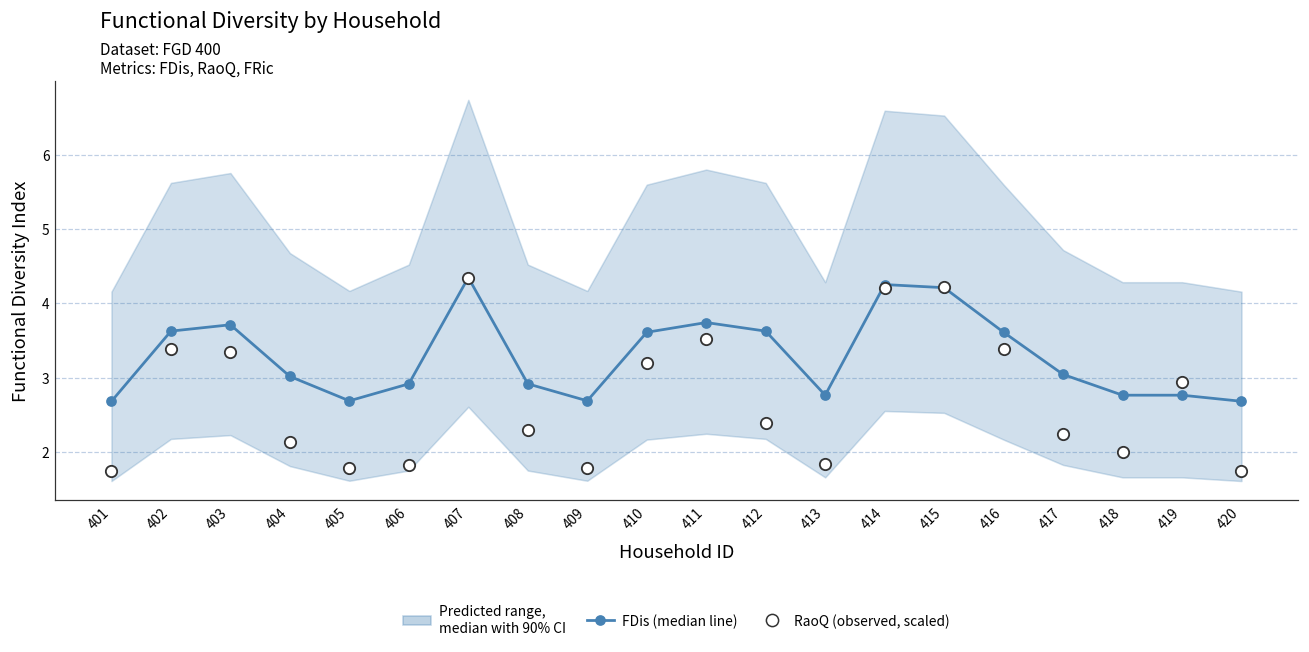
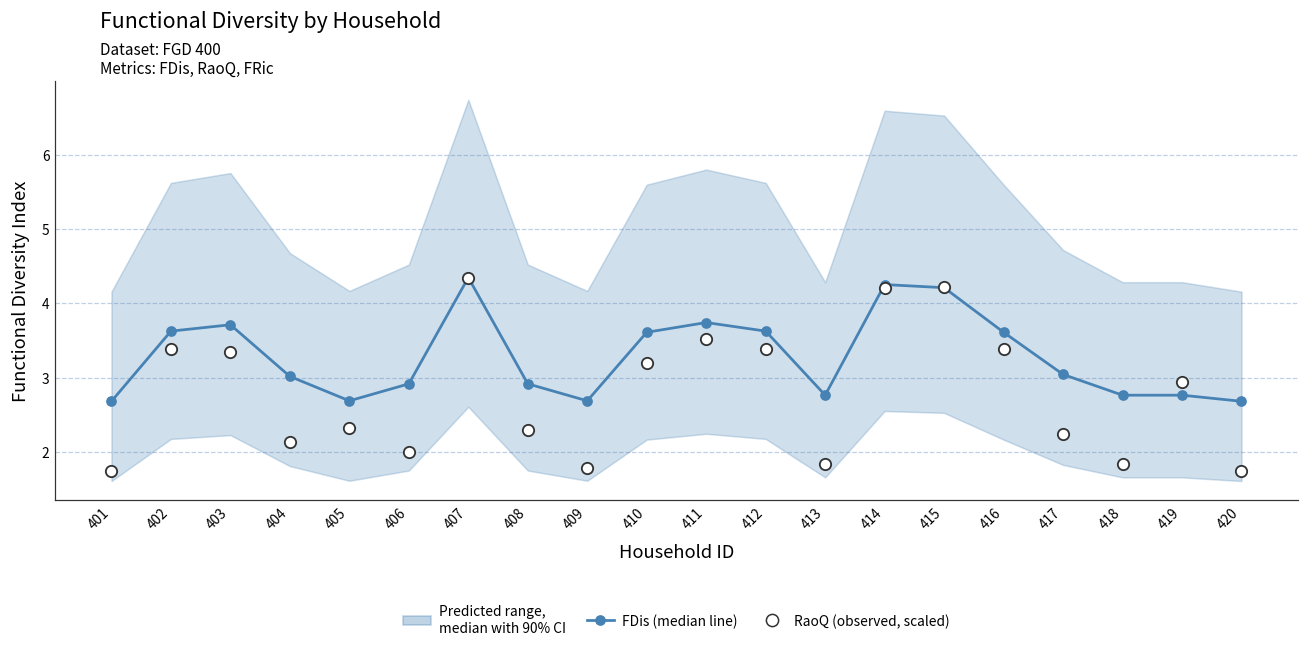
  {
    "RaoQ (observed, scaled)": {
-     "405": 1.8,
-     "406": 1.8,
-     "412": 2.4,
-     "418": 2.0
+     "405": 2.3,
+     "406": 2.0,
+     "412": 3.4,
+     "418": 1.8
    }
  }
